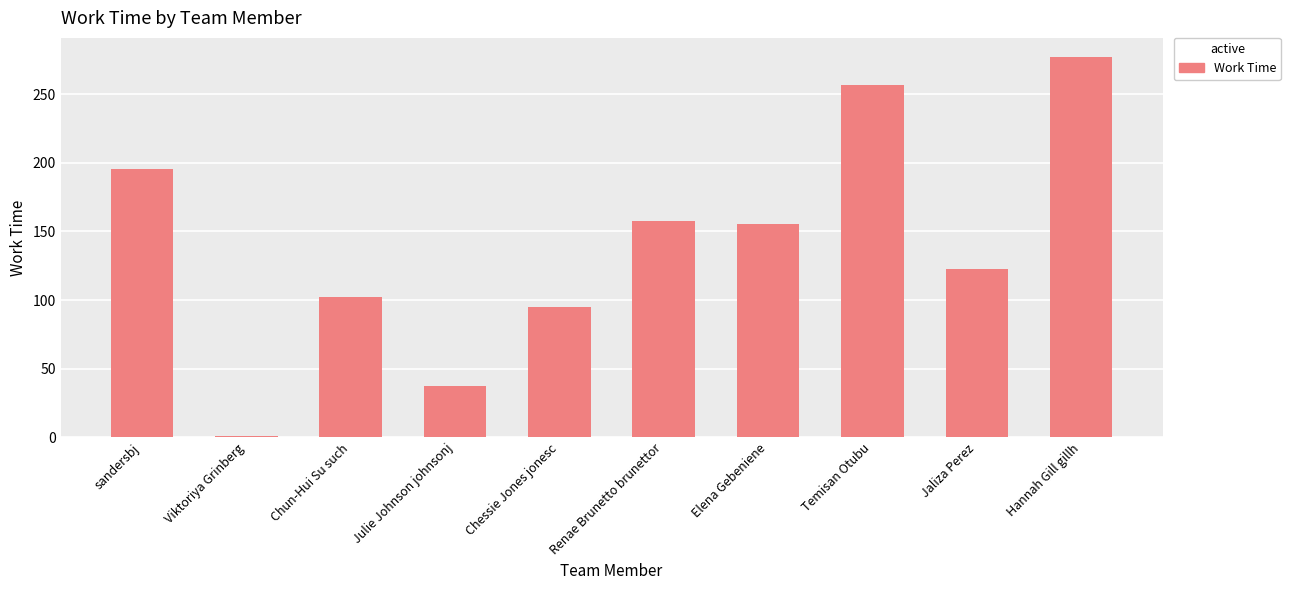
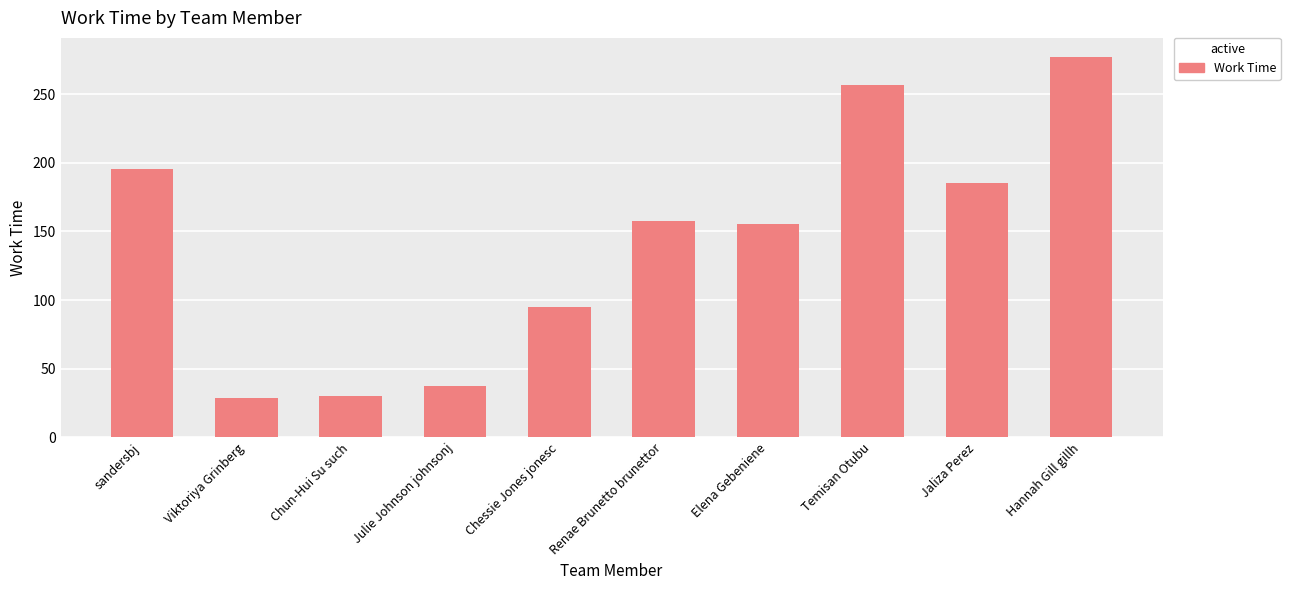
  {
    "sandersbj": 195,
-   "Viktoriya Grinberg": 1,
-   "Chun-Hui Su such": 102,
+   "Viktoriya Grinberg": 29,
+   "Chun-Hui Su such": 30,
    "Julie Johnson johnsonj": 38,
    "Chessie Jones jonesc": 95,
    "Renae Brunetto brunettor": 158,
    "Elena Gebeniene": 156,
    "Temisan Otubu": 257,
-   "Jaliza Perez": 123,
+   "Jaliza Perez": 186,
    "Hannah Gill gillh": 277
  }
